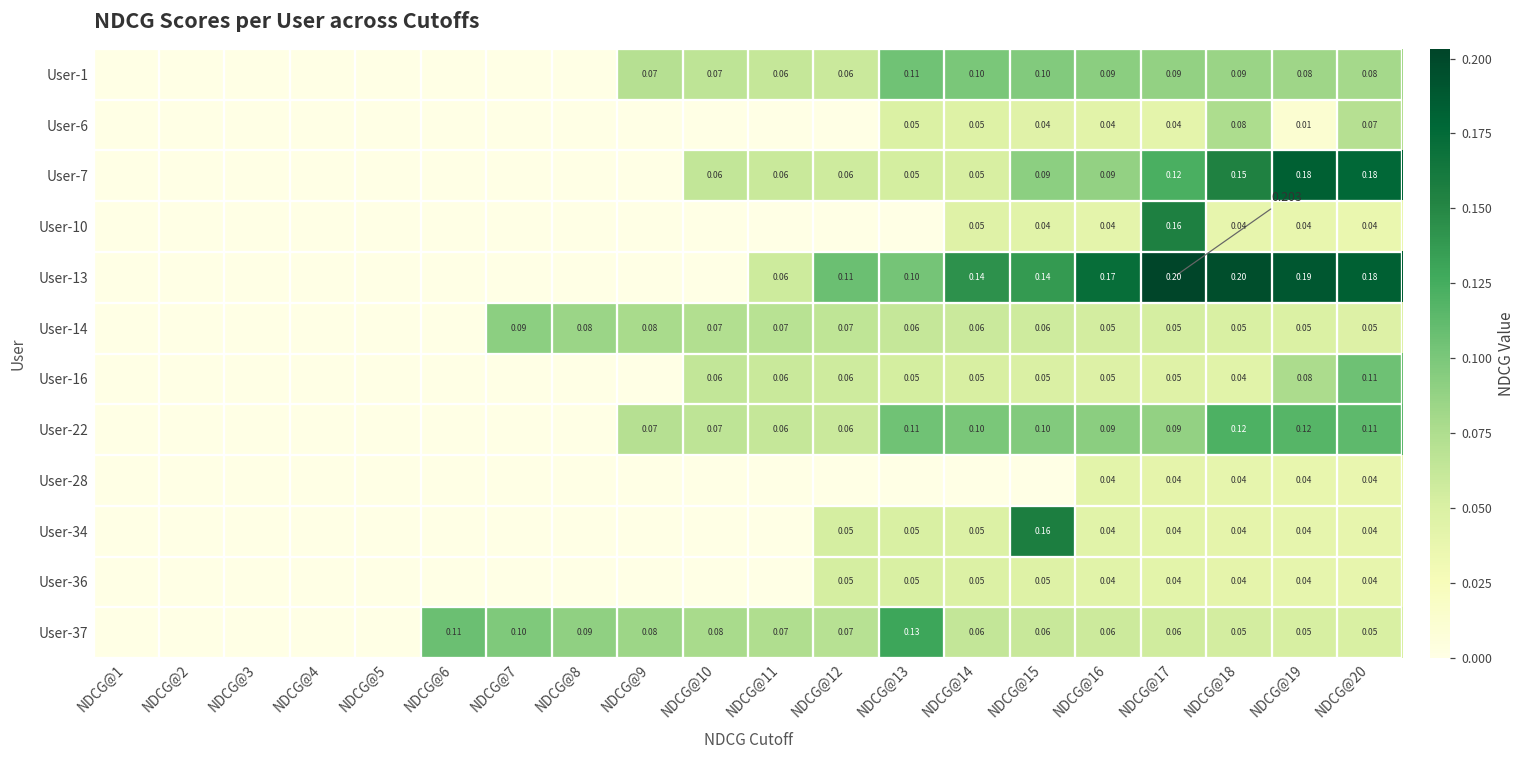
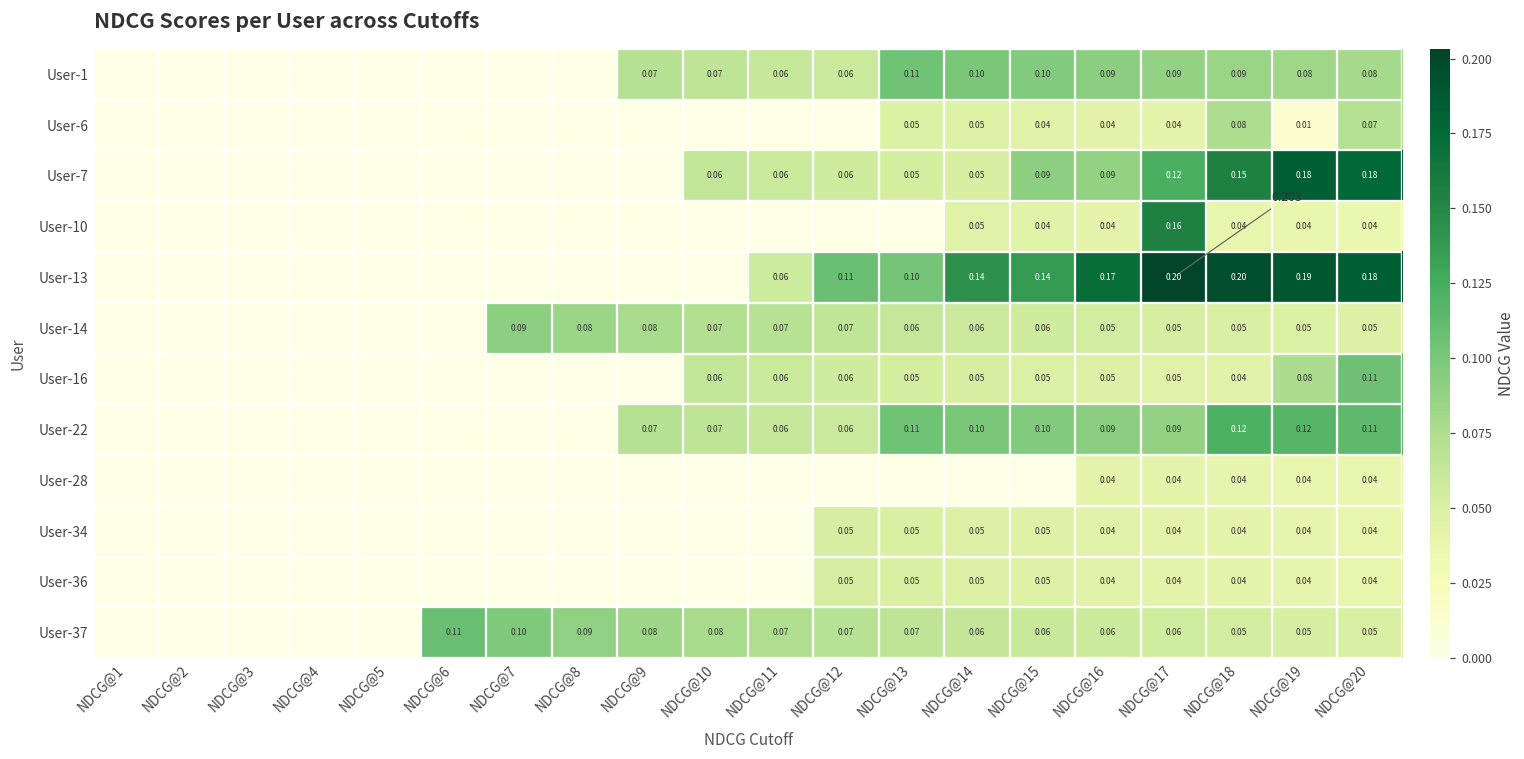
  {
    "User-1": {
      "NDCG@9": 0.07,
      "NDCG@10": 0.07,
      "NDCG@11": 0.06,
      "NDCG@12": 0.06,
      "NDCG@13": 0.11,
      "NDCG@14": 0.10,
      "NDCG@15": 0.10,
      "NDCG@16": 0.09,
      "NDCG@17": 0.09,
      "NDCG@18": 0.09,
      "NDCG@19": 0.08,
      "NDCG@20": 0.08
    },
    "User-6": {
      "NDCG@13": 0.05,
      "NDCG@14": 0.05,
      "NDCG@15": 0.04,
      "NDCG@16": 0.04,
      "NDCG@17": 0.04,
      "NDCG@18": 0.08,
      "NDCG@19": 0.01,
      "NDCG@20": 0.07
    },
    "User-7": {
      "NDCG@10": 0.06,
      "NDCG@11": 0.06,
      "NDCG@12": 0.06,
      "NDCG@13": 0.05,
      "NDCG@14": 0.05,
      "NDCG@15": 0.09,
      "NDCG@16": 0.09,
      "NDCG@17": 0.12,
      "NDCG@18": 0.15,
      "NDCG@19": 0.18,
      "NDCG@20": 0.18
    },
    "User-10": {
      "NDCG@14": 0.05,
      "NDCG@15": 0.04,
      "NDCG@16": 0.04,
      "NDCG@18": 0.203,
      "NDCG@20": 0.04
    },
    "User-13": {
      "NDCG@11": 0.06,
      "NDCG@12": 0.11,
      "NDCG@13": 0.10,
      "NDCG@14": 0.14,
      "NDCG@15": 0.14,
      "NDCG@16": 0.17,
      "NDCG@17": 0.20,
      "NDCG@19": 0.19,
      "NDCG@20": 0.18
    },
    "User-14": {
      "NDCG@7": 0.09,
      "NDCG@8": 0.08,
      "NDCG@9": 0.08,
      "NDCG@10": 0.07,
      "NDCG@11": 0.07,
      "NDCG@12": 0.07,
      "NDCG@13": 0.06,
      "NDCG@14": 0.06,
      "NDCG@15": 0.06,
      "NDCG@16": 0.05,
      "NDCG@17": 0.05,
      "NDCG@18": 0.05,
      "NDCG@19": 0.05,
      "NDCG@20": 0.05
    },
    "User-16": {
      "NDCG@10": 0.06,
      "NDCG@11": 0.06,
      "NDCG@12": 0.06,
      "NDCG@13": 0.05,
      "NDCG@14": 0.05,
      "NDCG@15": 0.05,
      "NDCG@16": 0.05,
      "NDCG@17": 0.05,
      "NDCG@18": 0.04,
      "NDCG@19": 0.08,
      "NDCG@20": 0.11
    },
    "User-22": {
      "NDCG@9": 0.07,
      "NDCG@10": 0.07,
      "NDCG@11": 0.06,
      "NDCG@12": 0.06,
      "NDCG@13": 0.11,
      "NDCG@14": 0.10,
      "NDCG@15": 0.10,
      "NDCG@16": 0.09,
      "NDCG@17": 0.09,
      "NDCG@18": 0.12,
      "NDCG@19": 0.12,
      "NDCG@20": 0.11
    },
    "User-28": {
      "NDCG@16": 0.04,
      "NDCG@17": 0.04,
      "NDCG@18": 0.04,
      "NDCG@19": 0.04,
      "NDCG@20": 0.04
    },
    "User-34": {
      "NDCG@12": 0.05,
      "NDCG@13": 0.05,
      "NDCG@14": 0.05,
-     "NDCG@15": 0.16,
+     "NDCG@15": 0.05,
      "NDCG@16": 0.04,
      "NDCG@17": 0.04,
      "NDCG@18": 0.04,
      "NDCG@19": 0.04,
      "NDCG@20": 0.04
    },
    "User-36": {
      "NDCG@12": 0.05,
      "NDCG@13": 0.05,
      "NDCG@14": 0.05,
      "NDCG@15": 0.05,
      "NDCG@16": 0.04,
      "NDCG@17": 0.04,
      "NDCG@18": 0.04,
      "NDCG@19": 0.04,
      "NDCG@20": 0.04
    },
    "User-37": {
      "NDCG@6": 0.11,
      "NDCG@7": 0.10,
      "NDCG@8": 0.09,
      "NDCG@9": 0.08,
      "NDCG@10": 0.08,
      "NDCG@11": 0.07,
      "NDCG@12": 0.07,
-     "NDCG@13": 0.13,
+     "NDCG@13": 0.07,
      "NDCG@14": 0.06,
      "NDCG@15": 0.06,
      "NDCG@16": 0.06,
      "NDCG@17": 0.06,
      "NDCG@18": 0.05,
      "NDCG@19": 0.05,
      "NDCG@20": 0.05
    }
  }
